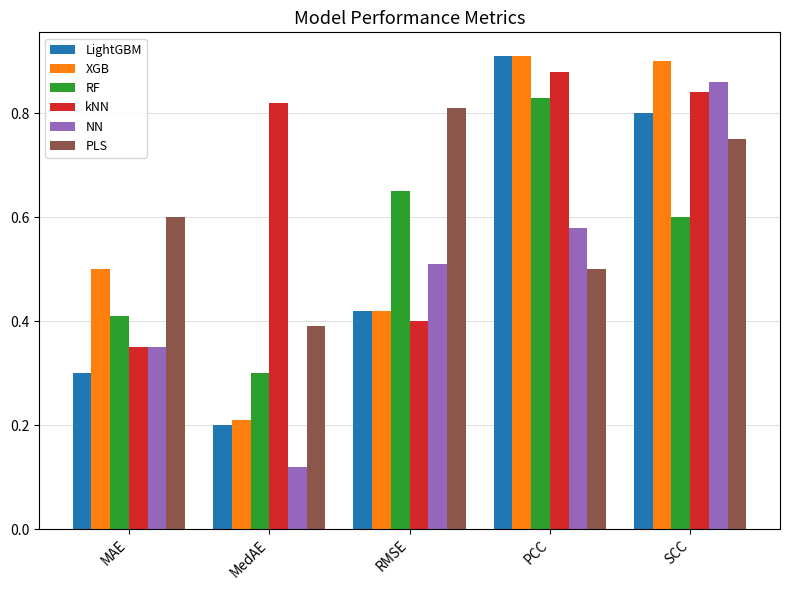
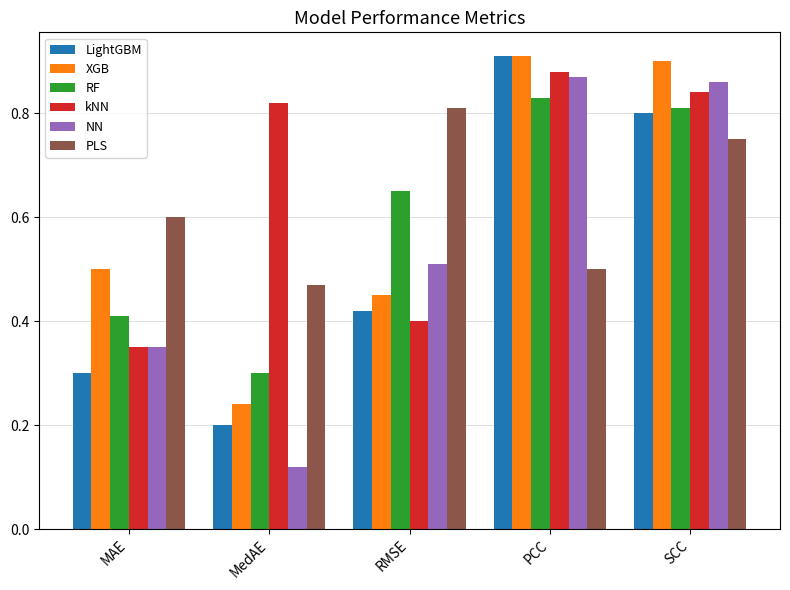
  {
    "LightGBM": {
      "MAE": 0.30,
      "MedAE": 0.20,
      "RMSE": 0.42,
      "PCC": 0.91,
      "SCC": 0.80
    },
    "XGB": {
      "MAE": 0.50,
-     "MedAE": 0.21,
-     "RMSE": 0.42,
+     "MedAE": 0.24,
+     "RMSE": 0.45,
      "PCC": 0.91,
      "SCC": 0.90
    },
    "RF": {
      "MAE": 0.41,
      "MedAE": 0.30,
      "RMSE": 0.65,
      "PCC": 0.83,
-     "SCC": 0.60
+     "SCC": 0.81
    },
    "kNN": {
      "MAE": 0.35,
      "MedAE": 0.82,
      "RMSE": 0.40,
      "PCC": 0.88,
      "SCC": 0.84
    },
    "NN": {
      "MAE": 0.35,
      "MedAE": 0.12,
      "RMSE": 0.51,
-     "PCC": 0.58,
+     "PCC": 0.87,
      "SCC": 0.86
    },
    "PLS": {
      "MAE": 0.60,
-     "MedAE": 0.39,
+     "MedAE": 0.47,
      "RMSE": 0.81,
      "PCC": 0.50,
      "SCC": 0.75
    }
  }
